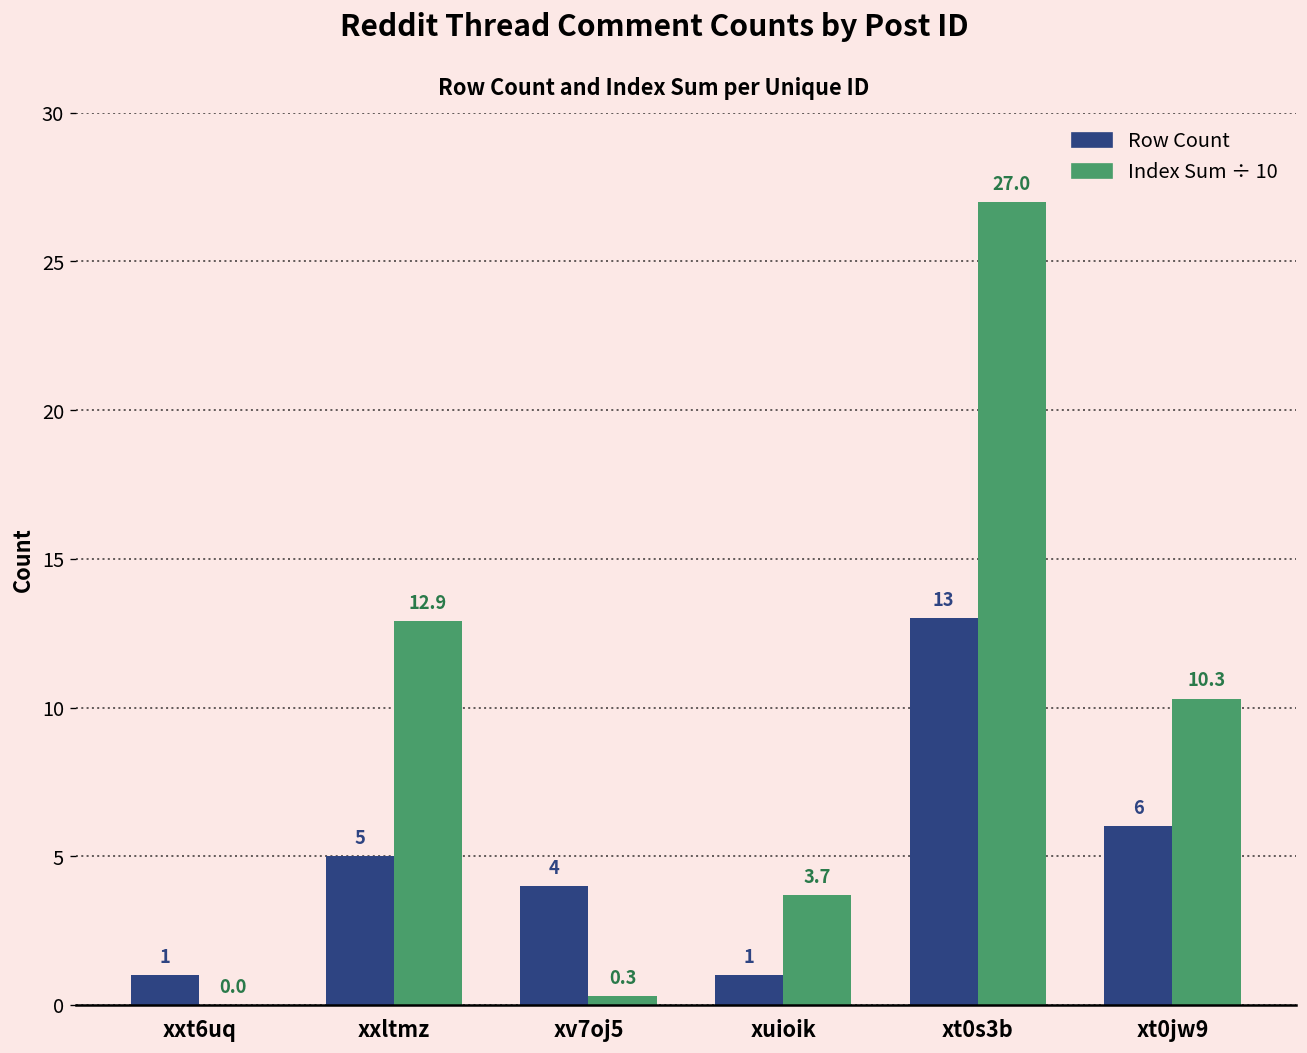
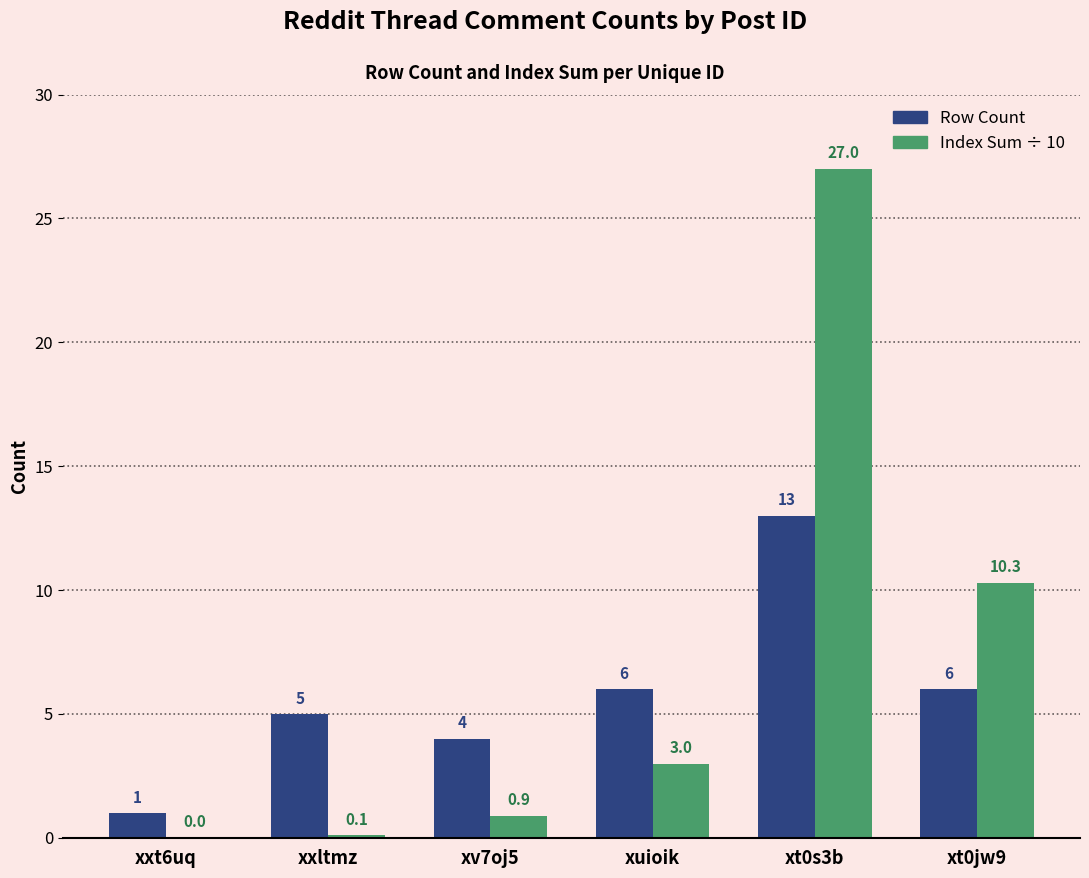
  {
    "Row Count": {
      "xxt6uq": 1,
      "xxltmz": 5,
      "xv7oj5": 4,
-     "xuioik": 1,
+     "xuioik": 6,
      "xt0s3b": 13,
      "xt0jw9": 6
    },
    "Index Sum ÷ 10": {
      "xxt6uq": 0.0,
-     "xxltmz": 12.9,
-     "xv7oj5": 0.3,
-     "xuioik": 3.7,
+     "xxltmz": 0.1,
+     "xv7oj5": 0.9,
+     "xuioik": 3.0,
      "xt0s3b": 27.0,
      "xt0jw9": 10.3
    }
  }
